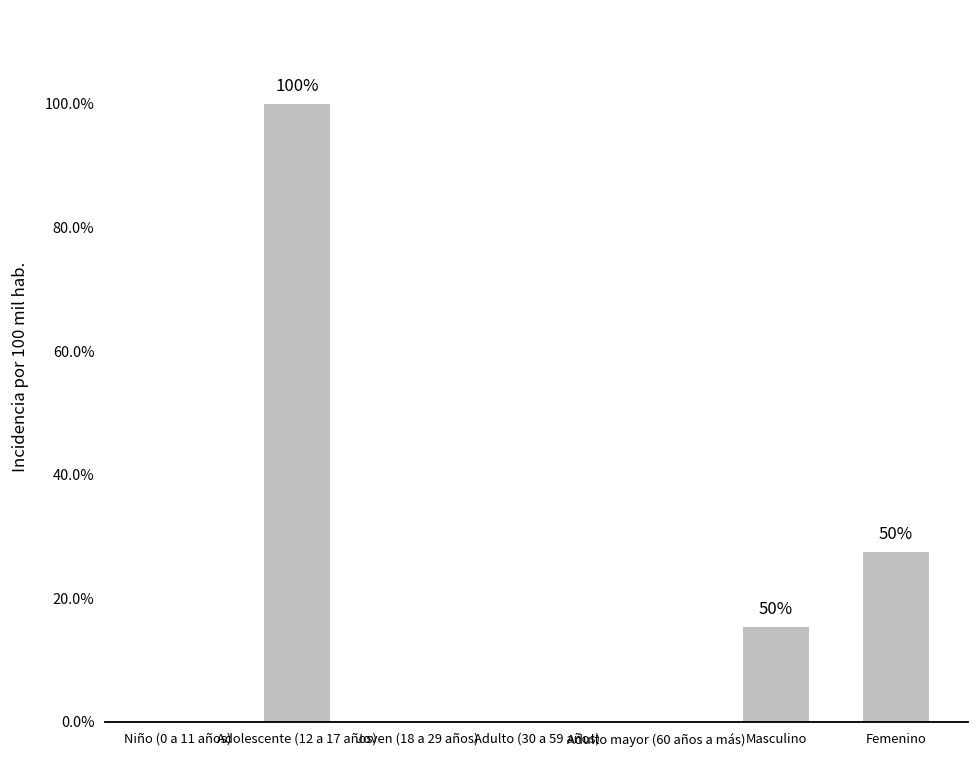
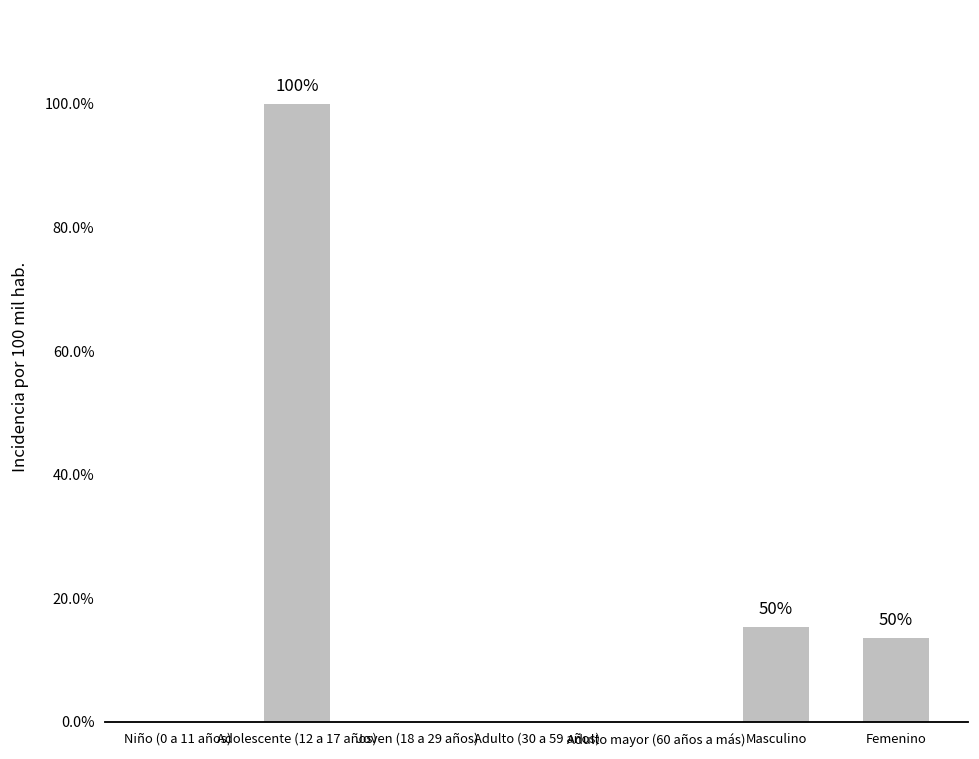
  {
    "Niño (0 a 11 años)": "0%",
-   "Femenino": "28%"
+   "Femenino": "14%"
  }
